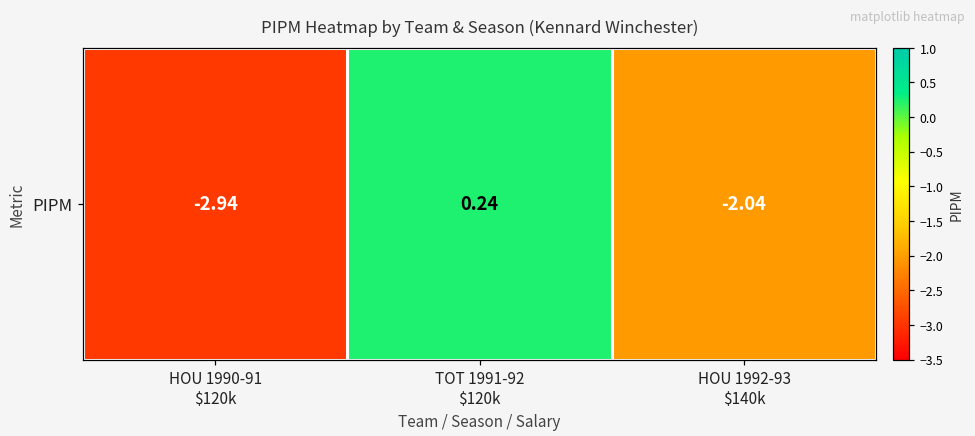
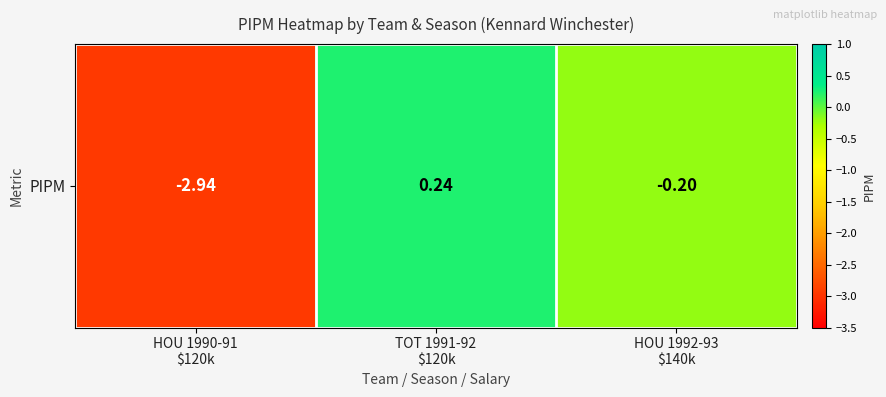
  {
    "PIPM": {
      "HOU 1990-91 $120k": -2.94,
      "TOT 1991-92 $120k": 0.24,
-     "HOU 1992-93 $140k": -2.04
+     "HOU 1992-93 $140k": -0.20
    }
  }
